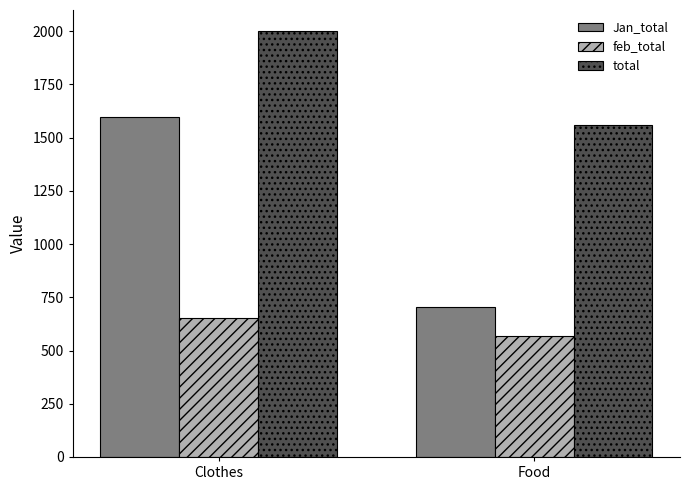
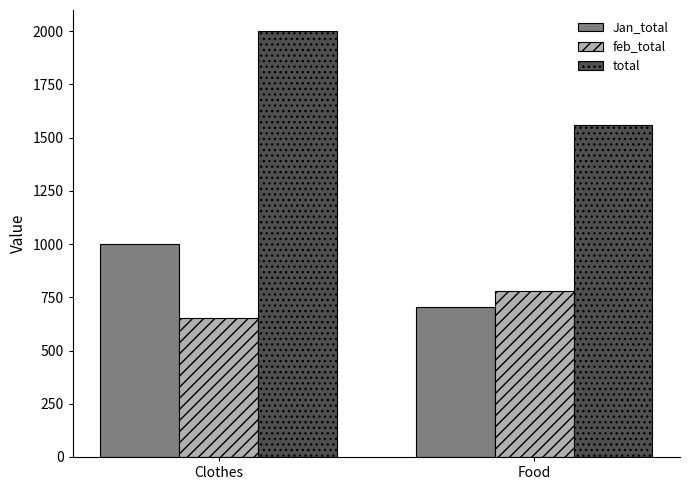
  {
    "Jan_total": {
-     "Clothes": 1600,
+     "Clothes": 1000,
      "Food": 710
    },
    "feb_total": {
      "Clothes": 650,
-     "Food": 570
+     "Food": 780
    },
    "total": {
      "Clothes": 2000,
      "Food": 1560
    }
  }
